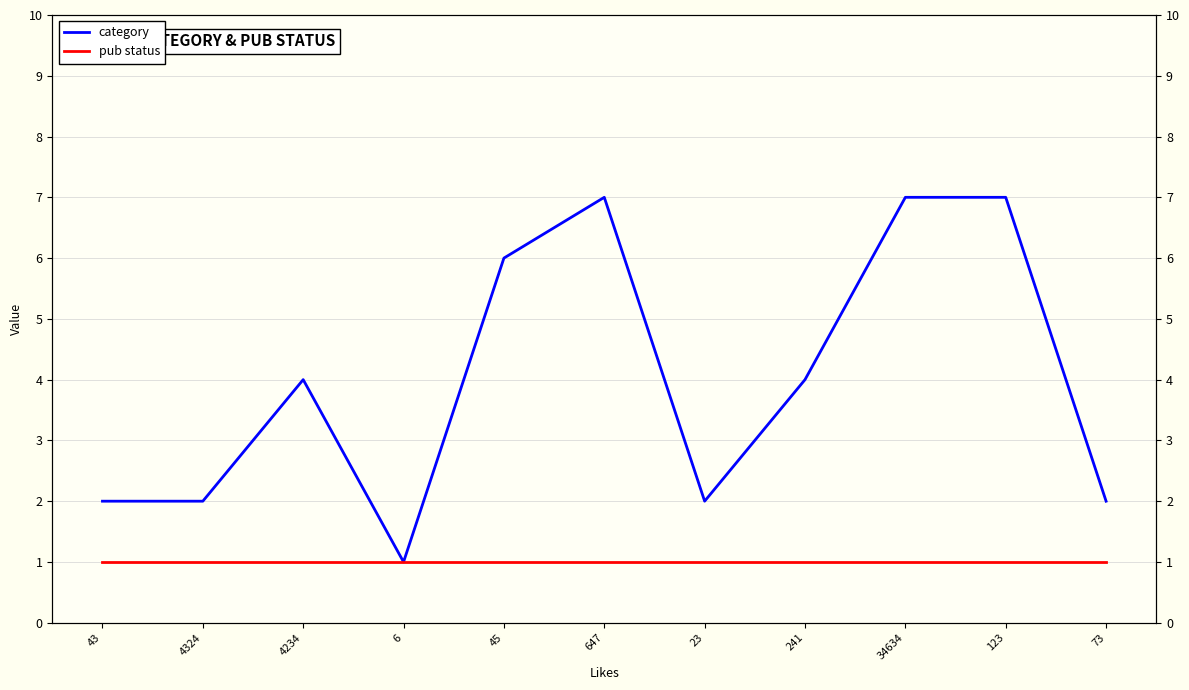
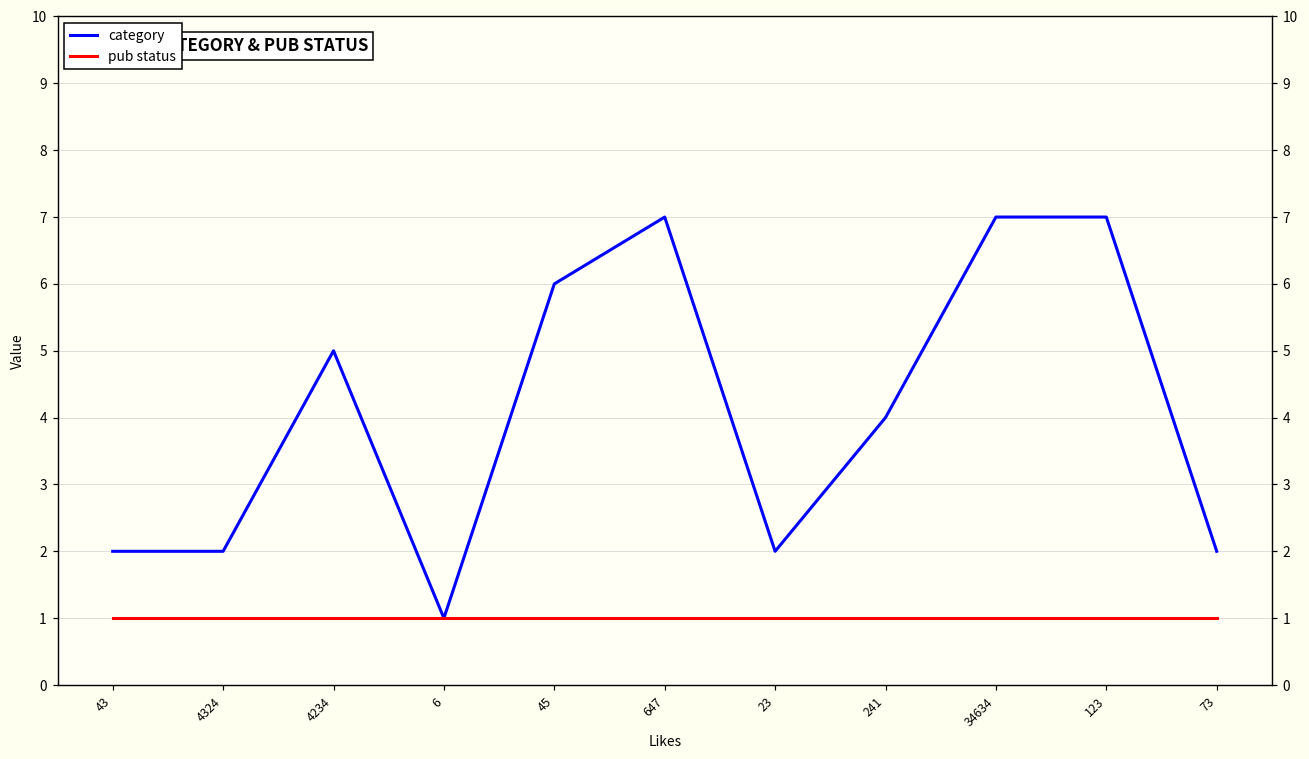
  {
    "category": {
      "43": 2,
      "4324": 2,
-     "4234": 4,
+     "4234": 5,
      "45": 6,
      "647": 7,
      "23": 2,
      "241": 4,
      "34634": 7,
      "123": 7,
      "73": 2
    },
    "pub status": {
      "43": 1,
      "4324": 1,
      "4234": 1,
      "45": 1,
      "647": 1,
      "23": 1,
      "241": 1,
      "34634": 1,
      "123": 1,
      "73": 1
    }
  }
